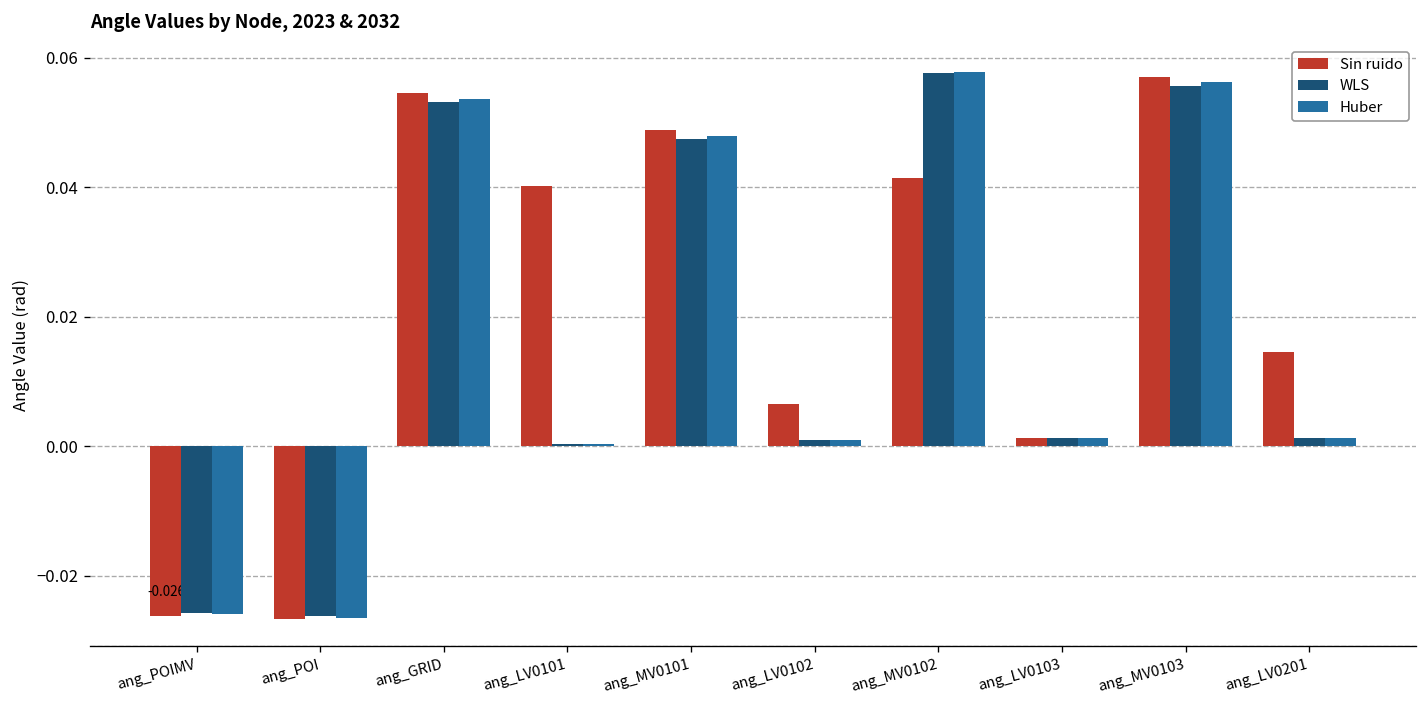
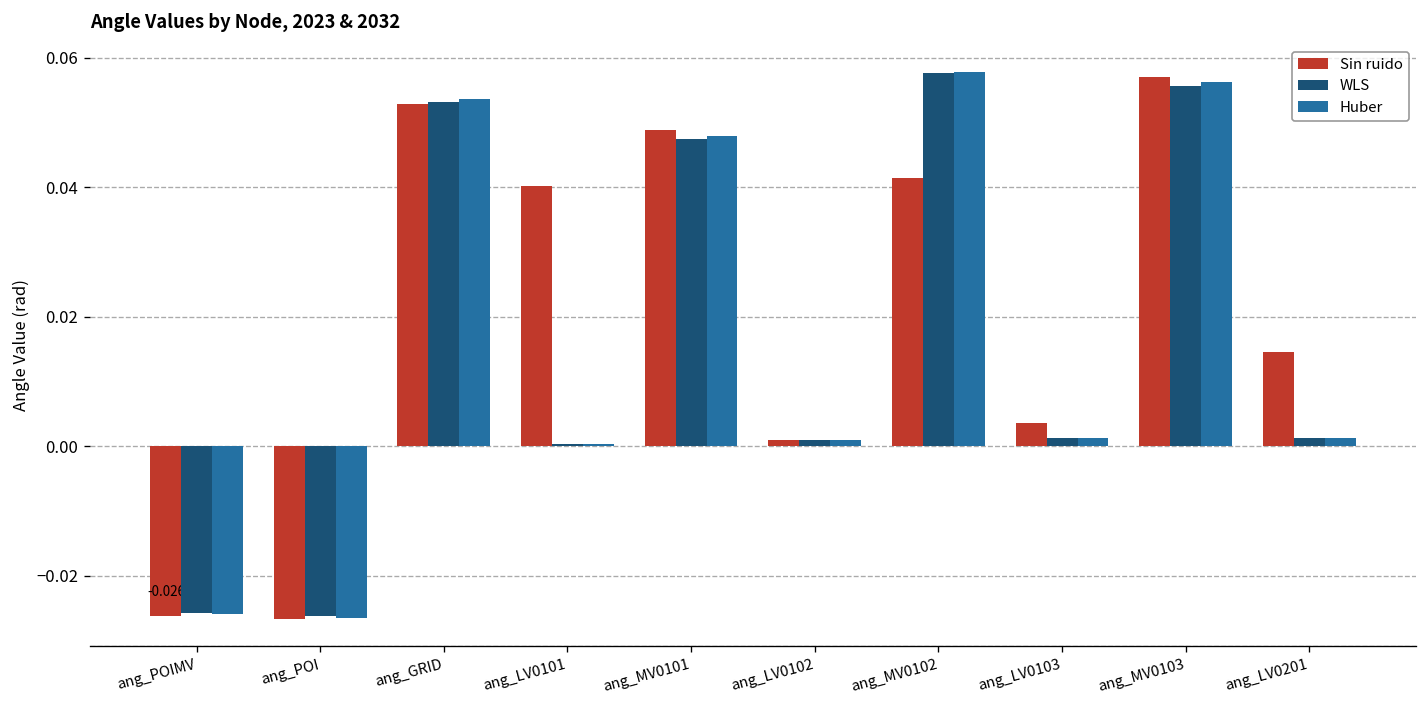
  {
    "Sin ruido": {
      "ang_POI": -0.027,
-     "ang_GRID": 0.055,
+     "ang_GRID": 0.053,
      "ang_LV0101": 0.040,
      "ang_MV0101": 0.049,
-     "ang_LV0102": 0.007,
+     "ang_LV0102": 0.001,
      "ang_MV0102": 0.041,
-     "ang_LV0103": 0.001,
+     "ang_LV0103": 0.004,
      "ang_MV0103": 0.057,
      "ang_LV0201": 0.014
    }
  }
